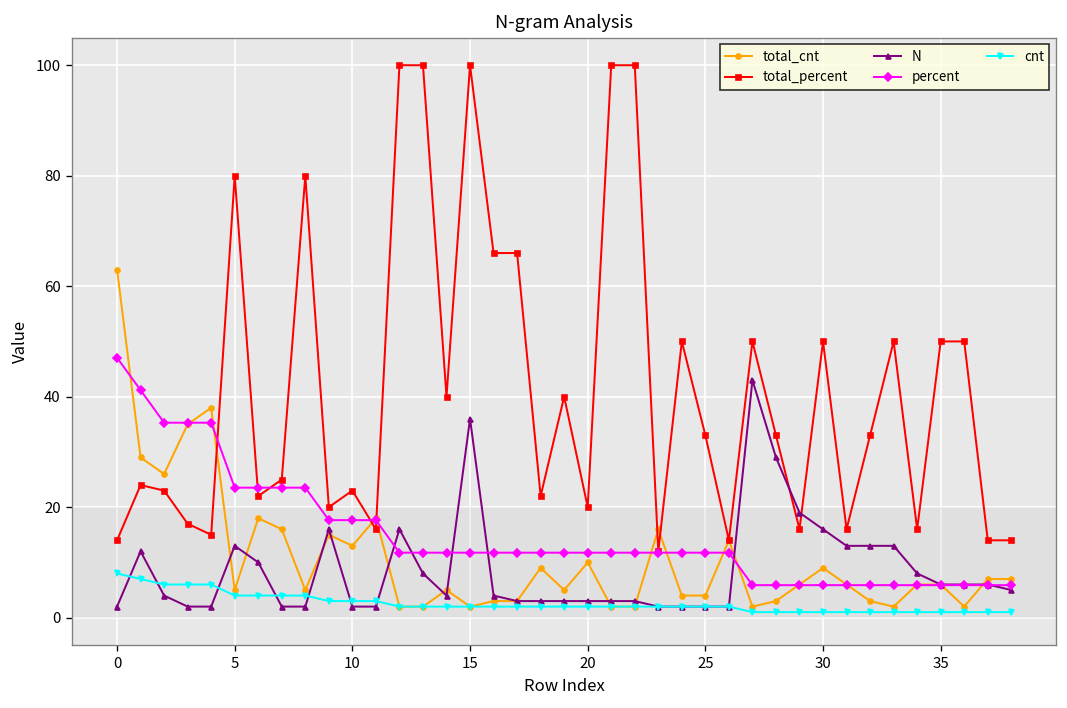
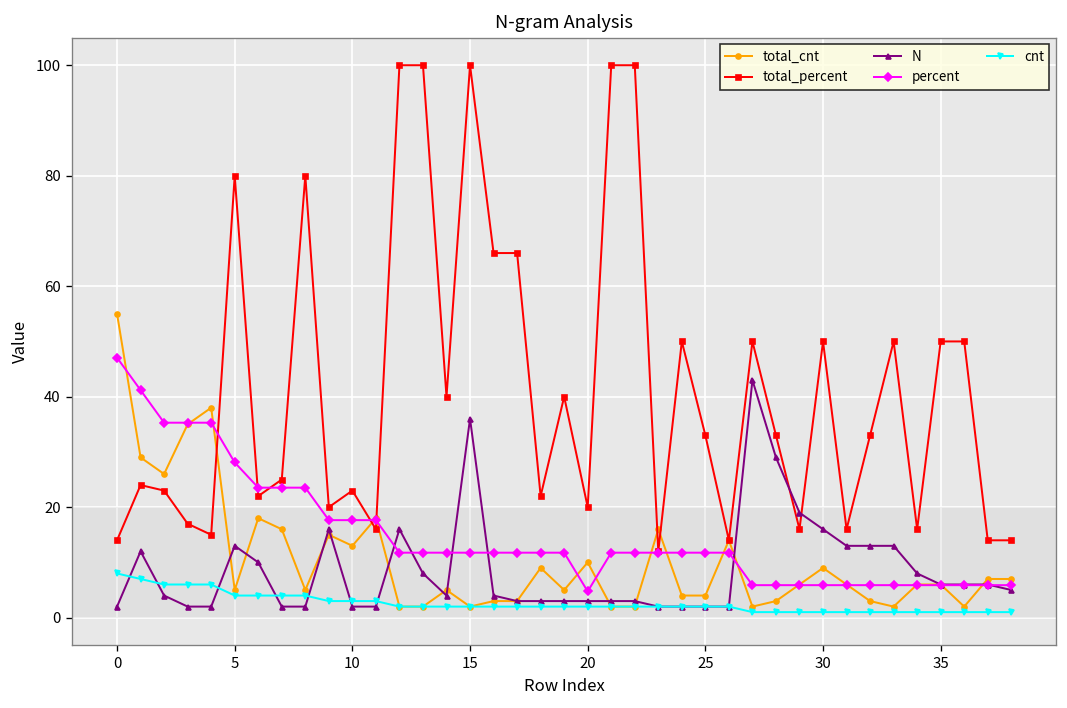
  {
    "total_cnt": {
-     "0": 63,
+     "0": 55,
      "5": 5,
      "10": 13,
      "20": 10,
      "25": 4,
      "30": 9
    },
    "total_percent": {
      "0": 14,
      "5": 80,
      "10": 23,
      "15": 100,
      "20": 20,
      "25": 33,
      "30": 50,
      "35": 50
    },
    "N": {
      "0": 2,
      "5": 13,
      "10": 2,
      "15": 36,
      "20": 3,
      "30": 16
    },
    "percent": {
      "0": 47,
-     "5": 24,
+     "5": 28,
      "10": 18,
      "15": 12,
-     "20": 12,
+     "20": 5,
      "25": 12,
      "30": 6
    },
    "cnt": {
      "0": 8,
      "5": 4,
      "10": 3,
      "20": 2,
      "30": 1,
      "35": 1
    }
  }
